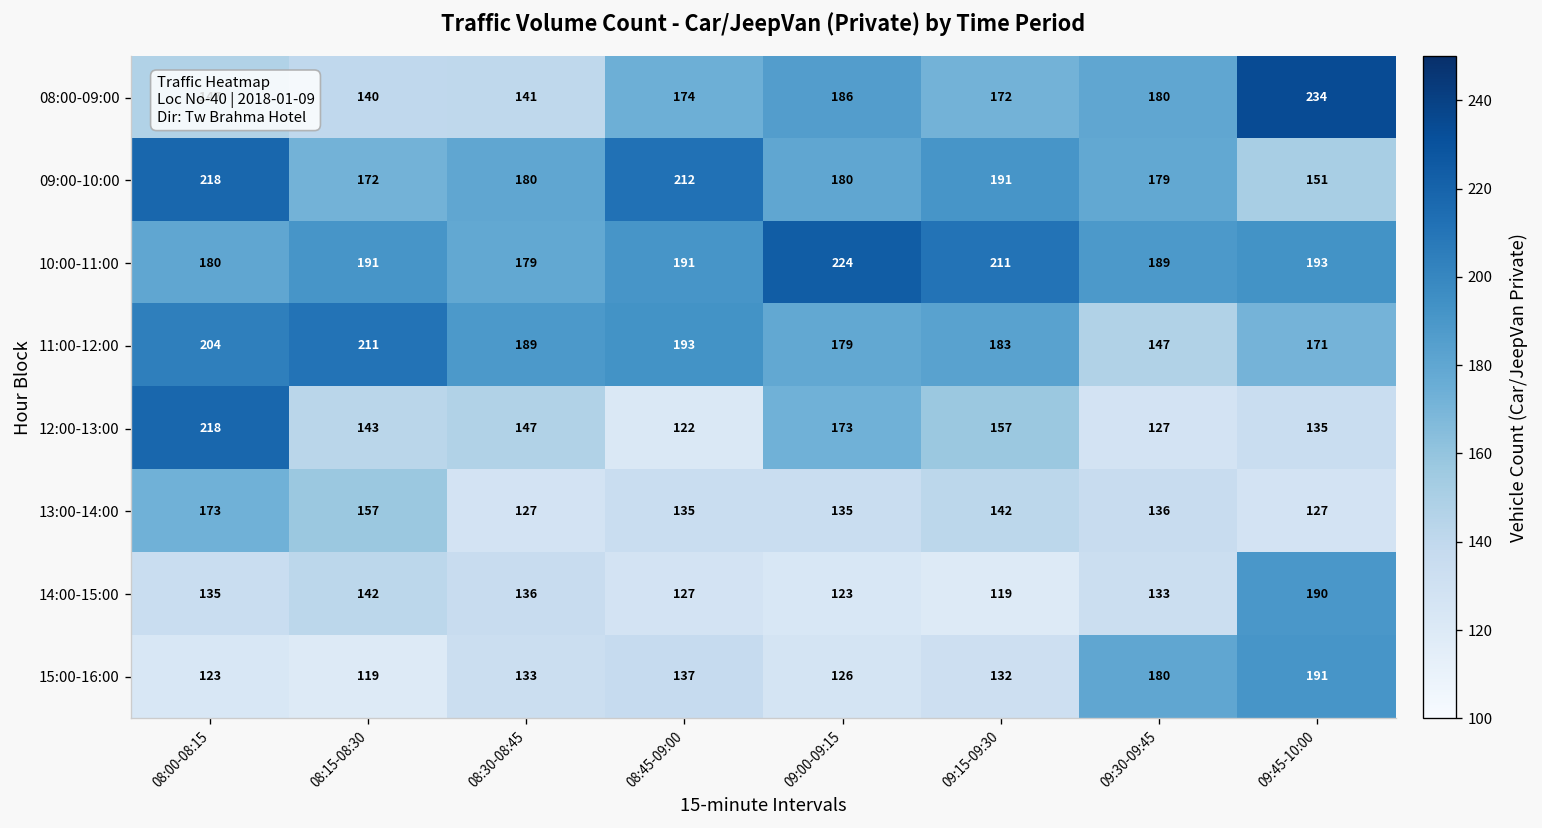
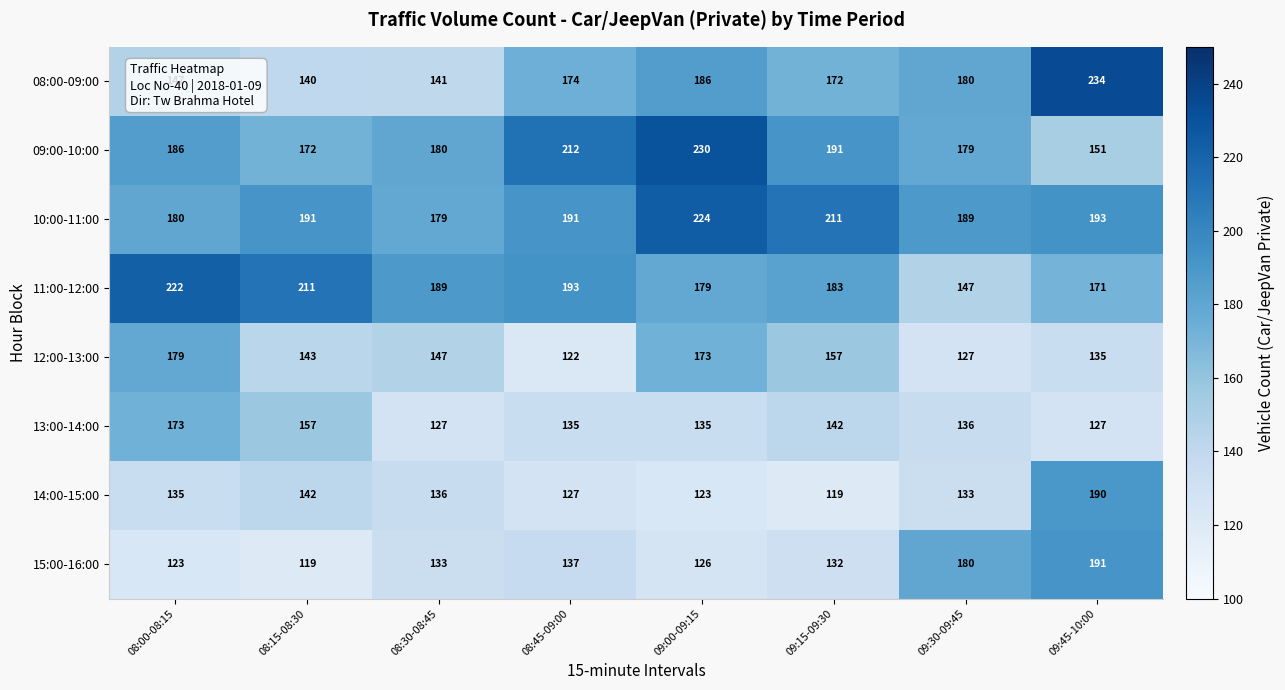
  {
    "08:00-09:00": {
      "08:15-08:30": 140,
      "08:30-08:45": 141,
      "08:45-09:00": 174,
      "09:00-09:15": 186,
      "09:15-09:30": 172,
      "09:30-09:45": 180,
      "09:45-10:00": 234
    },
    "09:00-10:00": {
-     "08:00-08:15": 218,
+     "08:00-08:15": 186,
      "08:15-08:30": 172,
      "08:30-08:45": 180,
      "08:45-09:00": 212,
-     "09:00-09:15": 180,
+     "09:00-09:15": 230,
      "09:15-09:30": 191,
      "09:30-09:45": 179,
      "09:45-10:00": 151
    },
    "10:00-11:00": {
      "08:00-08:15": 180,
      "08:15-08:30": 191,
      "08:30-08:45": 179,
      "08:45-09:00": 191,
      "09:00-09:15": 224,
      "09:15-09:30": 211,
      "09:30-09:45": 189,
      "09:45-10:00": 193
    },
    "11:00-12:00": {
-     "08:00-08:15": 204,
+     "08:00-08:15": 222,
      "08:15-08:30": 211,
      "08:30-08:45": 189,
      "08:45-09:00": 193,
      "09:00-09:15": 179,
      "09:15-09:30": 183,
      "09:30-09:45": 147,
      "09:45-10:00": 171
    },
    "12:00-13:00": {
-     "08:00-08:15": 218,
+     "08:00-08:15": 179,
      "08:15-08:30": 143,
      "08:30-08:45": 147,
      "08:45-09:00": 122,
      "09:00-09:15": 173,
      "09:15-09:30": 157,
      "09:30-09:45": 127,
      "09:45-10:00": 135
    },
    "13:00-14:00": {
      "08:00-08:15": 173,
      "08:15-08:30": 157,
      "08:30-08:45": 127,
      "08:45-09:00": 135,
      "09:00-09:15": 135,
      "09:15-09:30": 142,
      "09:30-09:45": 136,
      "09:45-10:00": 127
    },
    "14:00-15:00": {
      "08:00-08:15": 135,
      "08:15-08:30": 142,
      "08:30-08:45": 136,
      "08:45-09:00": 127,
      "09:00-09:15": 123,
      "09:15-09:30": 119,
      "09:30-09:45": 133,
      "09:45-10:00": 190
    },
    "15:00-16:00": {
      "08:00-08:15": 123,
      "08:15-08:30": 119,
      "08:30-08:45": 133,
      "08:45-09:00": 137,
      "09:00-09:15": 126,
      "09:15-09:30": 132,
      "09:30-09:45": 180,
      "09:45-10:00": 191
    }
  }
